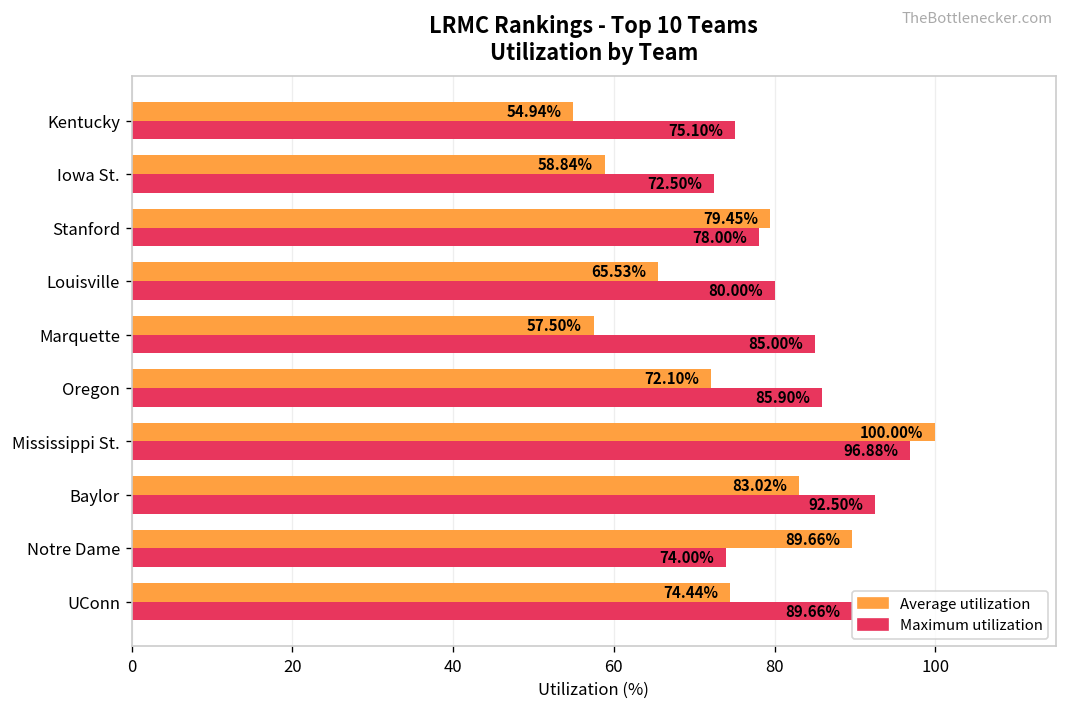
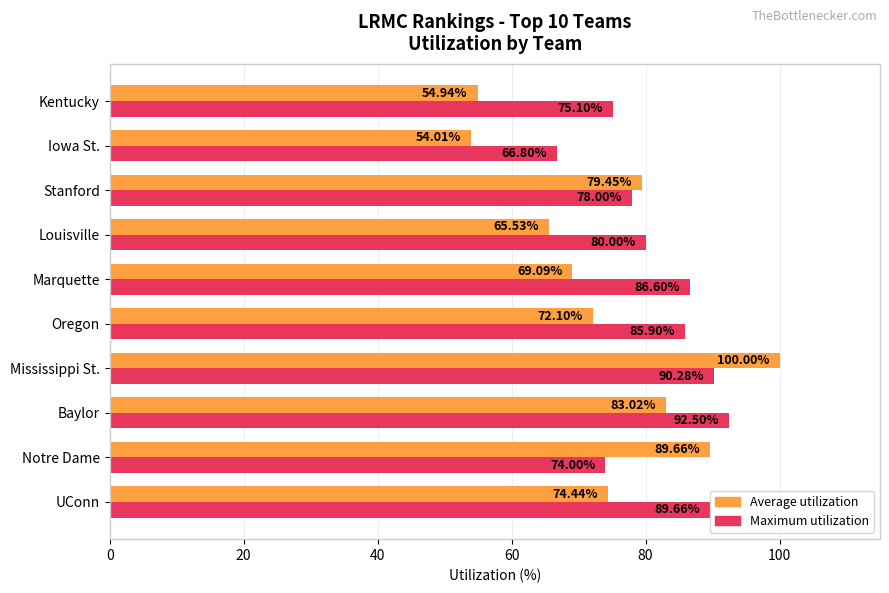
  {
    "Average utilization": {
      "Kentucky": "54.94%",
-     "Iowa St.": "58.84%",
+     "Iowa St.": "54.01%",
      "Stanford": "79.45%",
      "Louisville": "65.53%",
-     "Marquette": "57.50%",
+     "Marquette": "69.09%",
      "Oregon": "72.10%",
      "Mississippi St.": "100.00%",
      "Baylor": "83.02%",
      "Notre Dame": "89.66%",
      "UConn": "74.44%"
    },
    "Maximum utilization": {
      "Kentucky": "75.10%",
-     "Iowa St.": "72.50%",
+     "Iowa St.": "66.80%",
      "Stanford": "78.00%",
      "Louisville": "80.00%",
-     "Marquette": "85.00%",
+     "Marquette": "86.60%",
      "Oregon": "85.90%",
-     "Mississippi St.": "96.88%",
+     "Mississippi St.": "90.28%",
      "Baylor": "92.50%",
      "Notre Dame": "74.00%"
    }
  }
